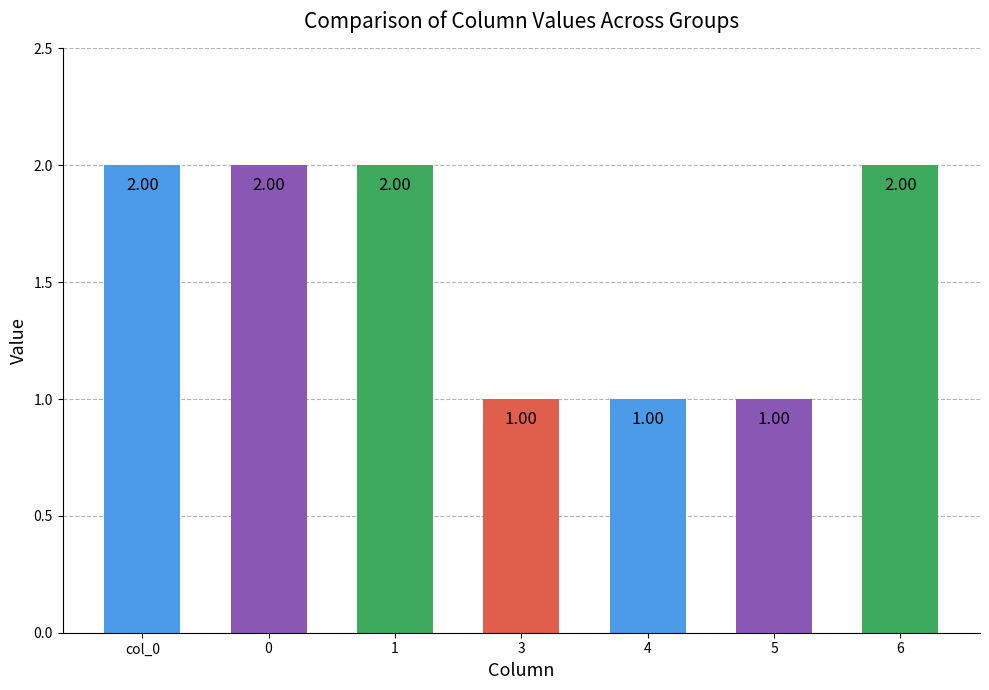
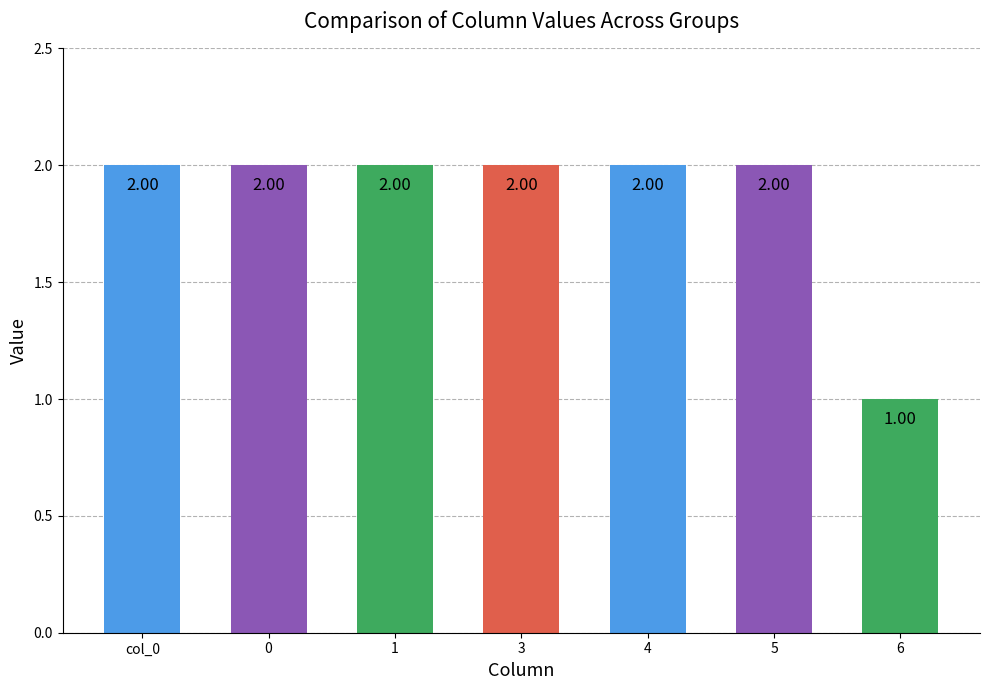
  {
    "col_0": 2.00,
    "0": 2.00,
    "1": 2.00,
-   "3": 1.00,
-   "4": 1.00,
-   "5": 1.00,
-   "6": 2.00
+   "3": 2.00,
+   "4": 2.00,
+   "5": 2.00,
+   "6": 1.00
  }
